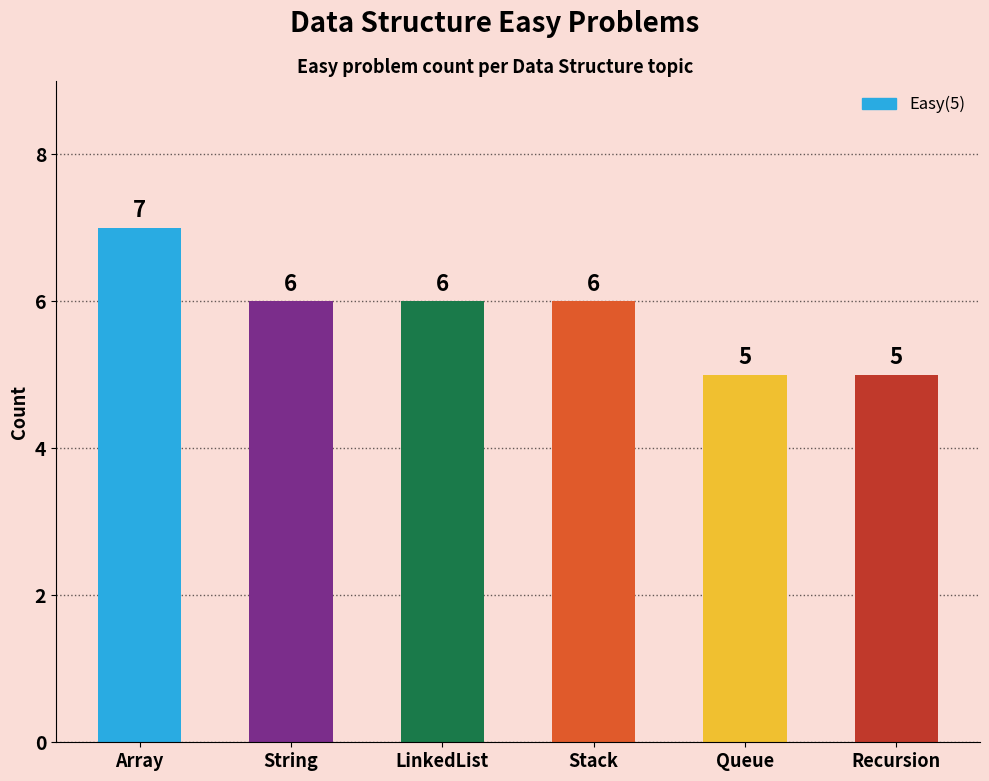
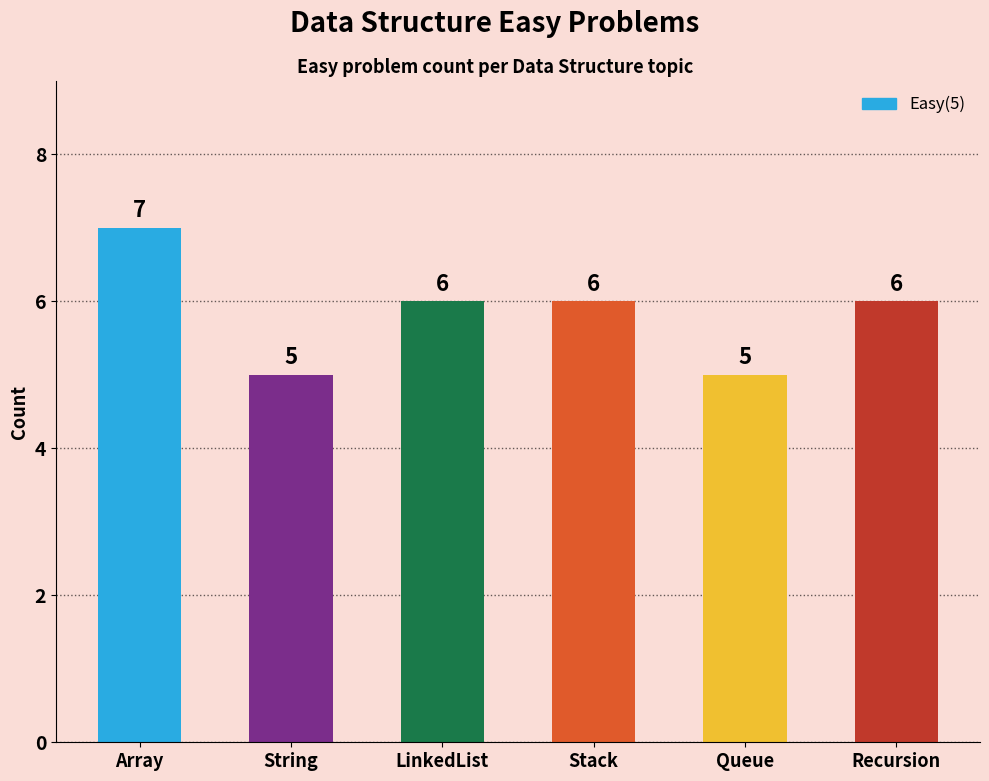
  {
    "Array": 7,
-   "String": 6,
+   "String": 5,
    "LinkedList": 6,
    "Stack": 6,
    "Queue": 5,
-   "Recursion": 5
+   "Recursion": 6
  }
